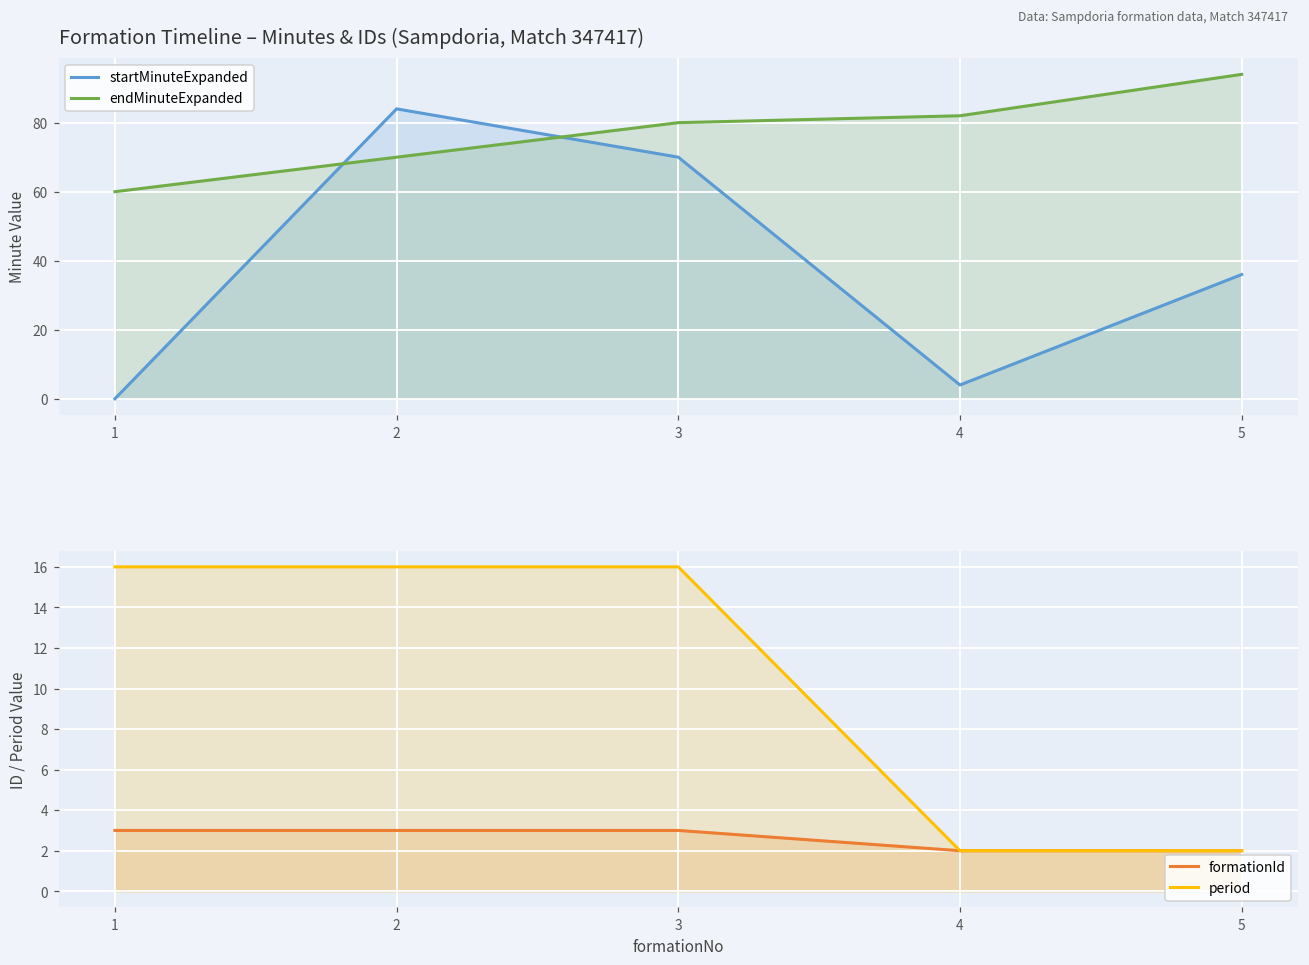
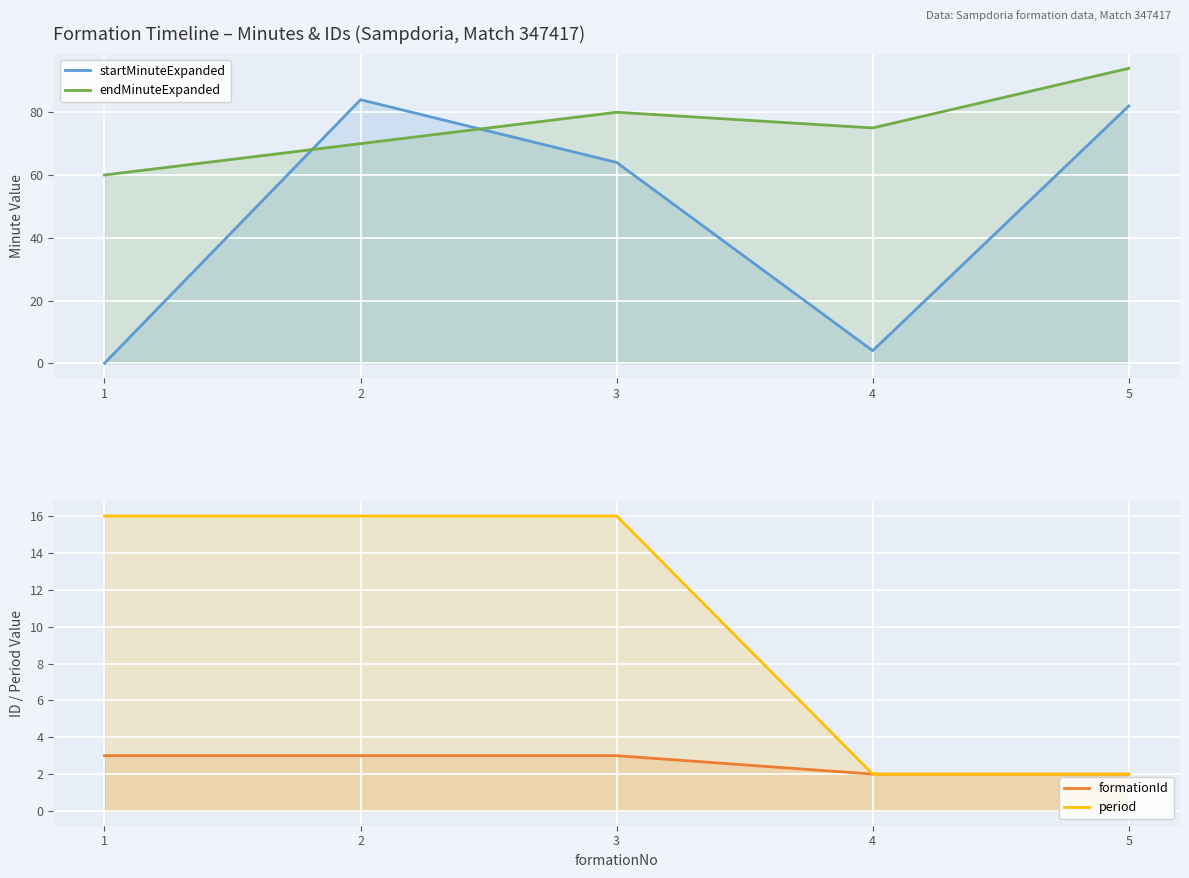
  {
    "Formation Timeline – Minutes & IDs (Sampdoria, Match 347417)": {
      "startMinuteExpanded": {
        "1": 0,
        "2": 84,
-       "3": 70,
+       "3": 64,
        "4": 4,
-       "5": 36
+       "5": 82
      },
      "endMinuteExpanded": {
        "1": 60,
        "2": 70,
        "3": 80,
-       "4": 82,
+       "4": 75,
        "5": 94
      }
    }
  }
